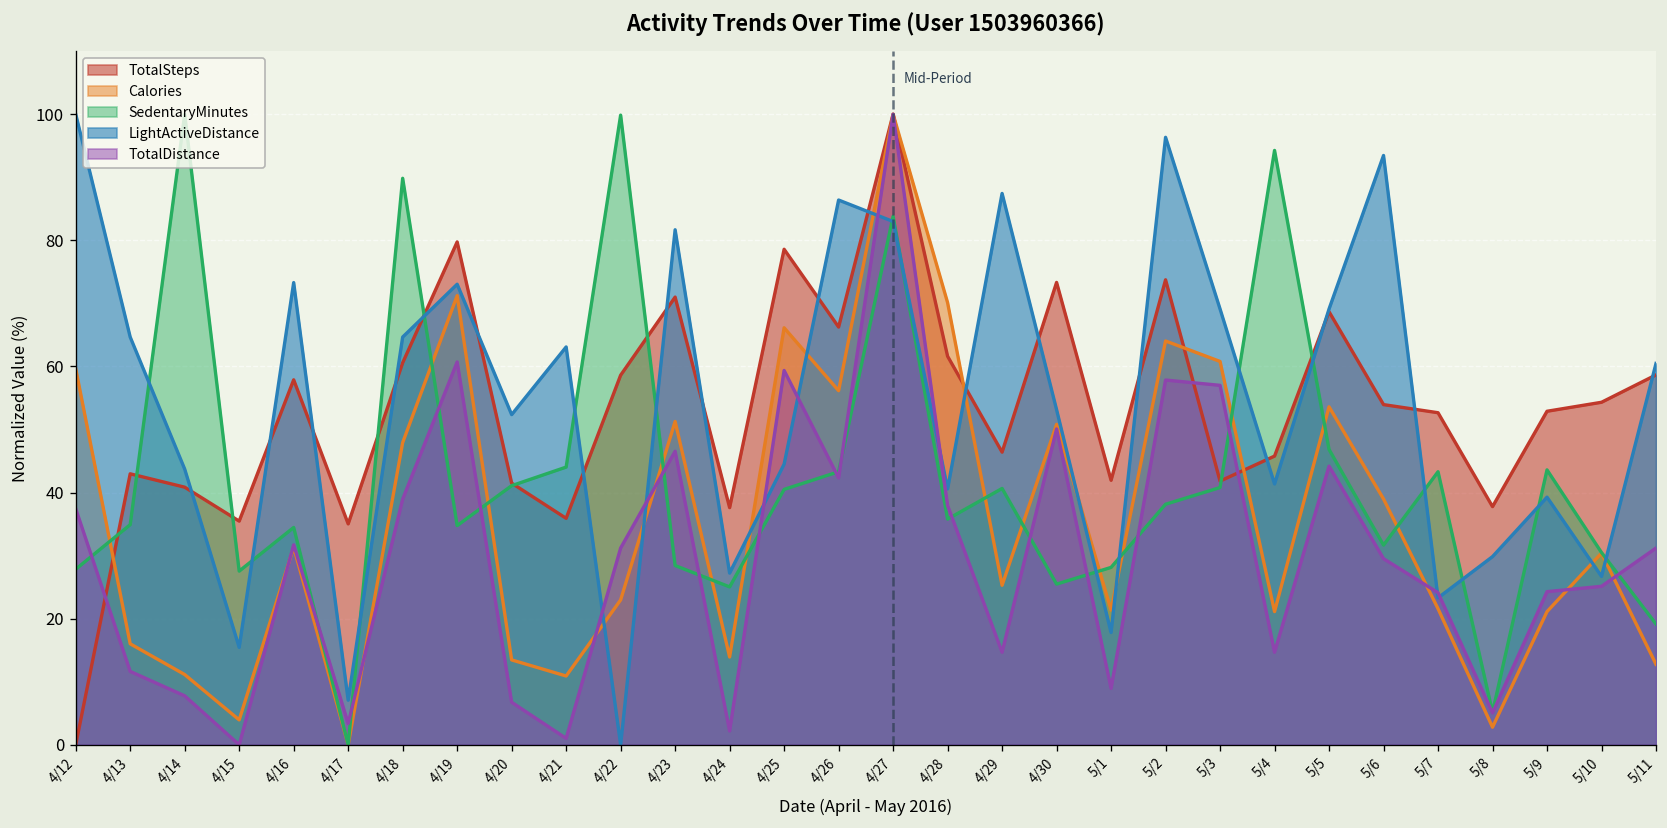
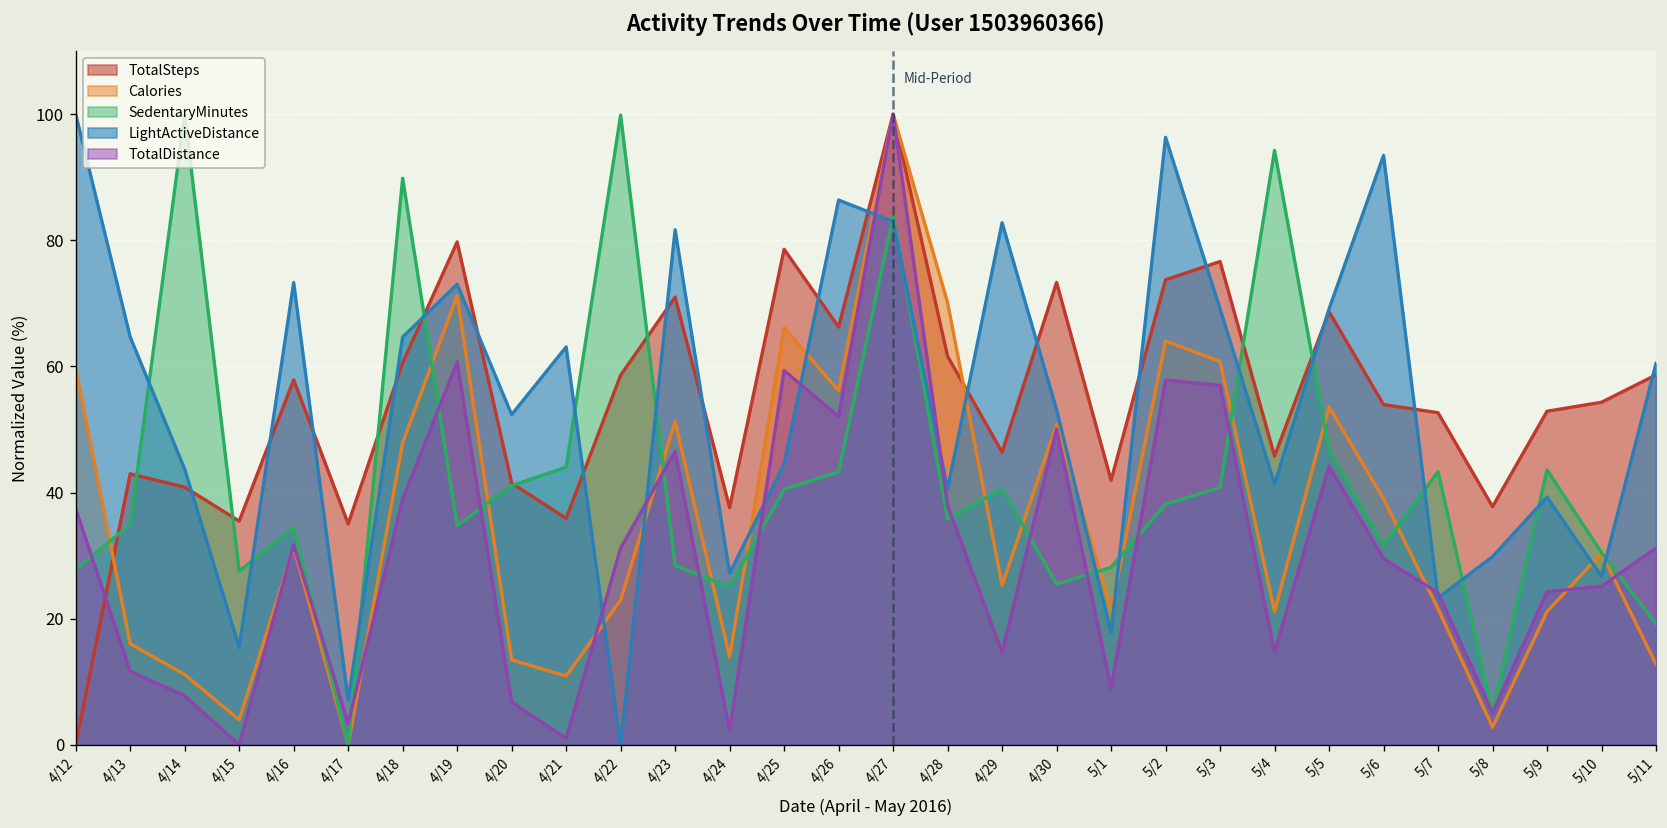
  {
    "TotalSteps": {
      "4/12": 0,
      "4/13": 43,
      "4/14": 41,
      "4/15": 35,
      "4/16": 58,
      "4/17": 35,
      "4/18": 61,
      "4/19": 80,
      "4/21": 36,
      "4/22": 59,
      "4/23": 71,
      "4/24": 38,
      "4/25": 79,
      "4/26": 66,
      "4/28": 62,
      "4/29": 46,
      "4/30": 73,
      "5/1": 42,
      "5/2": 74,
-     "5/3": 42,
+     "5/3": 77,
      "5/4": 46,
      "5/6": 54,
      "5/7": 53,
      "5/8": 38,
      "5/9": 53,
      "5/10": 54,
      "5/11": 59
    },
    "Calories": {
      "4/12": 60,
      "4/13": 16,
      "4/14": 11,
      "4/15": 4,
      "4/18": 48,
      "4/19": 71,
      "4/20": 13,
      "4/21": 11,
      "4/22": 23,
      "4/23": 51,
      "4/24": 14,
      "4/25": 66,
      "4/26": 56,
      "4/28": 70,
      "4/29": 25,
      "4/30": 51,
      "5/1": 21,
      "5/2": 64,
      "5/3": 61,
      "5/4": 21,
      "5/5": 54,
      "5/6": 39,
      "5/7": 22,
      "5/8": 3,
      "5/9": 21,
      "5/11": 13
    },
    "SedentaryMinutes": {
      "4/12": 28,
      "4/13": 35,
      "4/15": 28,
      "4/16": 34,
      "4/18": 90,
      "4/19": 35,
      "4/21": 44,
      "4/22": 100,
      "4/23": 28,
      "4/24": 25,
      "4/25": 41,
      "4/26": 43,
      "4/27": 84,
      "4/28": 36,
      "4/29": 41,
      "4/30": 25,
      "5/1": 28,
      "5/2": 38,
      "5/3": 41,
      "5/4": 94,
      "5/5": 47,
      "5/6": 32,
      "5/7": 43,
      "5/9": 44,
      "5/11": 19
    },
    "LightActiveDistance": {
      "4/12": 100,
      "4/13": 65,
      "4/14": 44,
      "4/15": 15,
      "4/16": 73,
      "4/17": 7,
      "4/18": 65,
      "4/19": 73,
      "4/20": 52,
      "4/21": 63,
      "4/22": 0,
      "4/23": 82,
      "4/24": 27,
      "4/25": 45,
      "4/26": 86,
      "4/27": 83,
      "4/28": 41,
-     "4/29": 87,
+     "4/29": 83,
      "4/30": 53,
      "5/1": 18,
      "5/2": 96,
      "5/3": 69,
      "5/4": 41,
      "5/6": 93,
      "5/7": 23,
      "5/8": 30,
      "5/9": 39,
      "5/10": 27,
      "5/11": 60
    },
    "TotalDistance": {
      "4/12": 37,
      "4/13": 12,
      "4/14": 8,
      "4/15": 0,
      "4/17": 3,
      "4/18": 39,
      "4/19": 61,
      "4/20": 7,
      "4/21": 1,
      "4/22": 31,
      "4/23": 47,
      "4/24": 2,
      "4/25": 59,
-     "4/26": 42,
+     "4/26": 52,
      "4/28": 38,
      "4/29": 15,
      "4/30": 50,
      "5/1": 9,
      "5/2": 58,
      "5/3": 57,
      "5/4": 15,
      "5/5": 44,
      "5/6": 30,
      "5/7": 24,
      "5/9": 24,
      "5/10": 25,
      "5/11": 31
    }
  }
